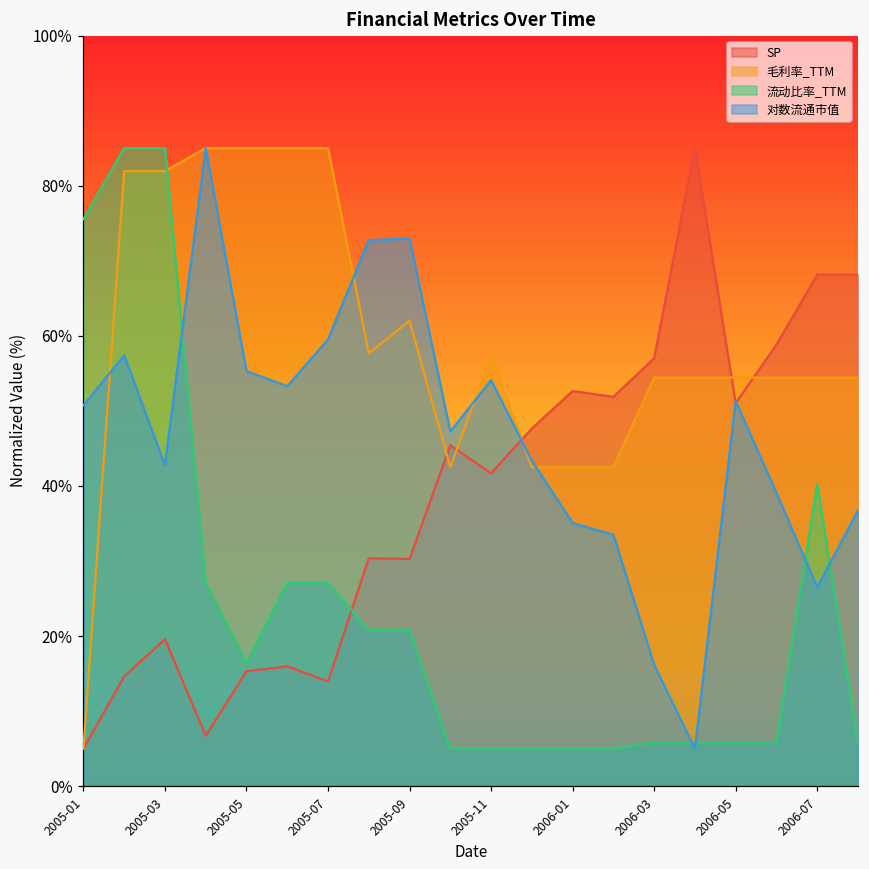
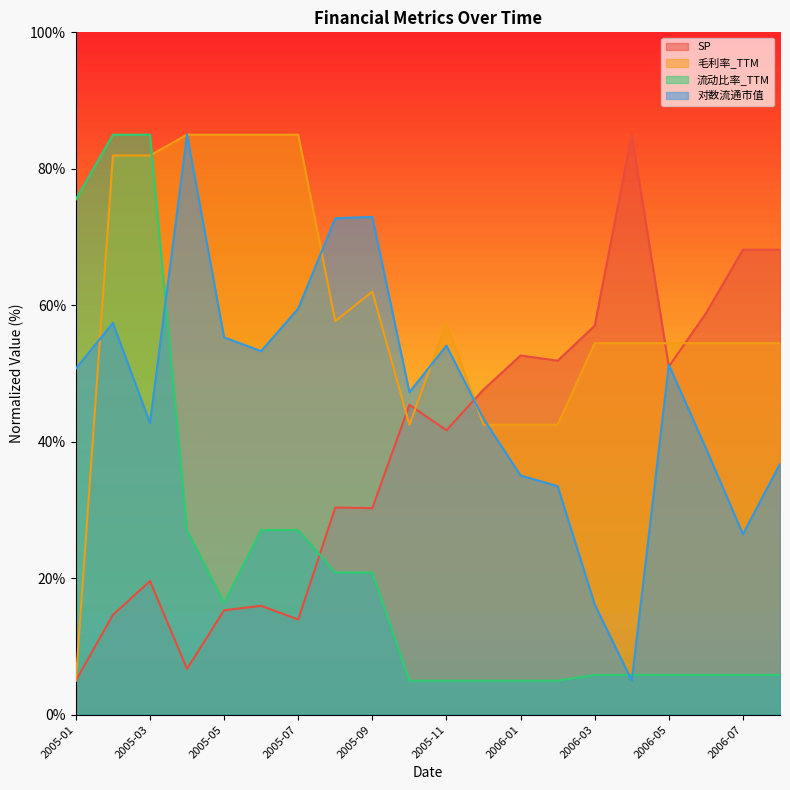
  {
    "SP": {
      "2005-03": "20%",
      "2005-05": "15%",
      "2005-07": "14%",
      "2005-09": "30%",
      "2005-11": "42%",
      "2006-01": "53%",
      "2006-03": "57%",
      "2006-07": "68%"
    },
    "毛利率_TTM": {
      "2005-03": "82%",
      "2005-05": "85%",
      "2005-07": "85%",
      "2005-09": "62%",
      "2005-11": "57%",
      "2006-01": "42%",
      "2006-03": "54%",
      "2006-05": "54%",
      "2006-07": "54%"
    },
    "流动比率_TTM": {
      "2005-01": "76%",
      "2005-03": "85%",
      "2005-05": "16%",
      "2005-07": "27%",
      "2005-09": "21%",
      "2005-11": "5%",
      "2006-01": "5%",
      "2006-03": "6%",
      "2006-05": "6%",
-     "2006-07": "40%"
+     "2006-07": "6%"
    },
    "对数流通市值": {
      "2005-01": "51%",
      "2005-03": "43%",
      "2005-05": "55%",
      "2005-07": "60%",
      "2005-09": "73%",
      "2005-11": "54%",
      "2006-01": "35%",
      "2006-03": "16%",
      "2006-07": "26%"
    }
  }
